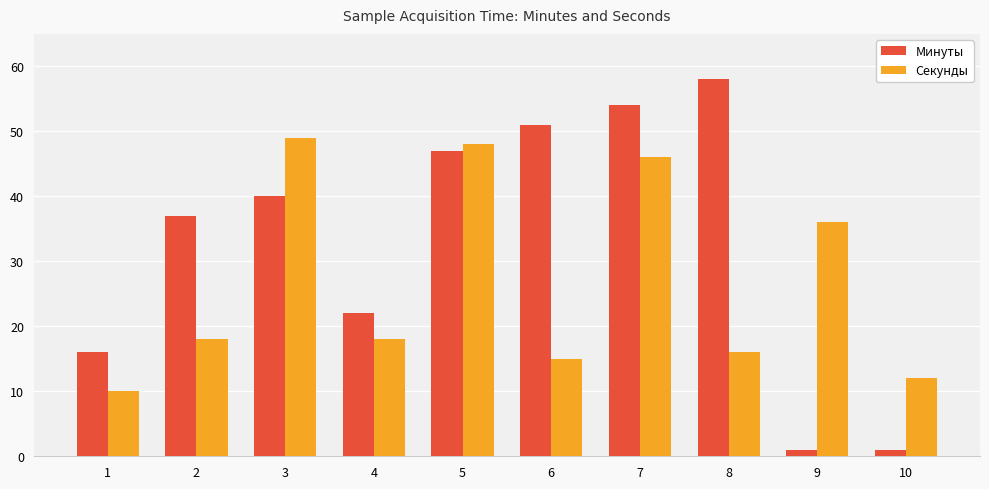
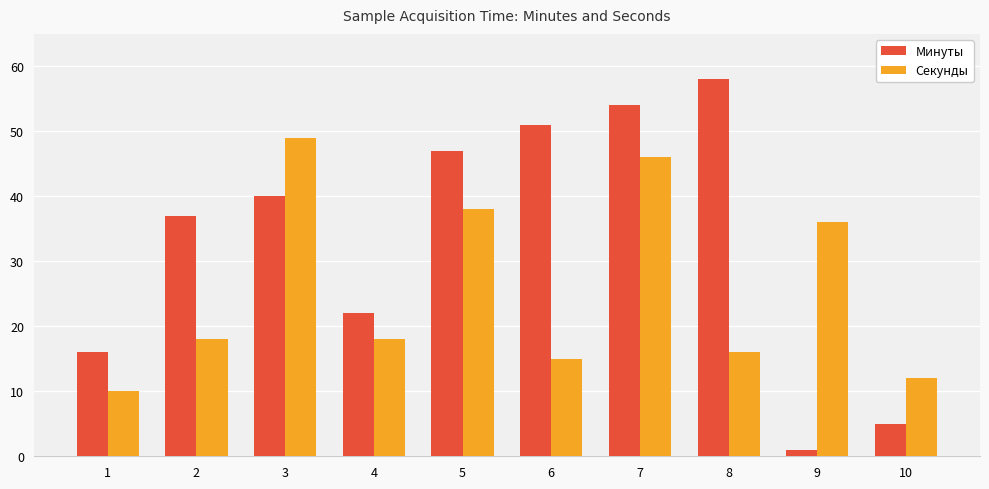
  {
    "Минуты": {
      "1": 16,
      "2": 37,
      "3": 40,
      "4": 22,
      "5": 47,
      "6": 51,
      "7": 54,
      "8": 58,
      "9": 1,
-     "10": 1
+     "10": 5
    },
    "Секунды": {
      "1": 10,
      "2": 18,
      "3": 49,
      "4": 18,
-     "5": 48,
+     "5": 38,
      "6": 15,
      "7": 46,
      "8": 16,
      "9": 36,
      "10": 12
    }
  }
